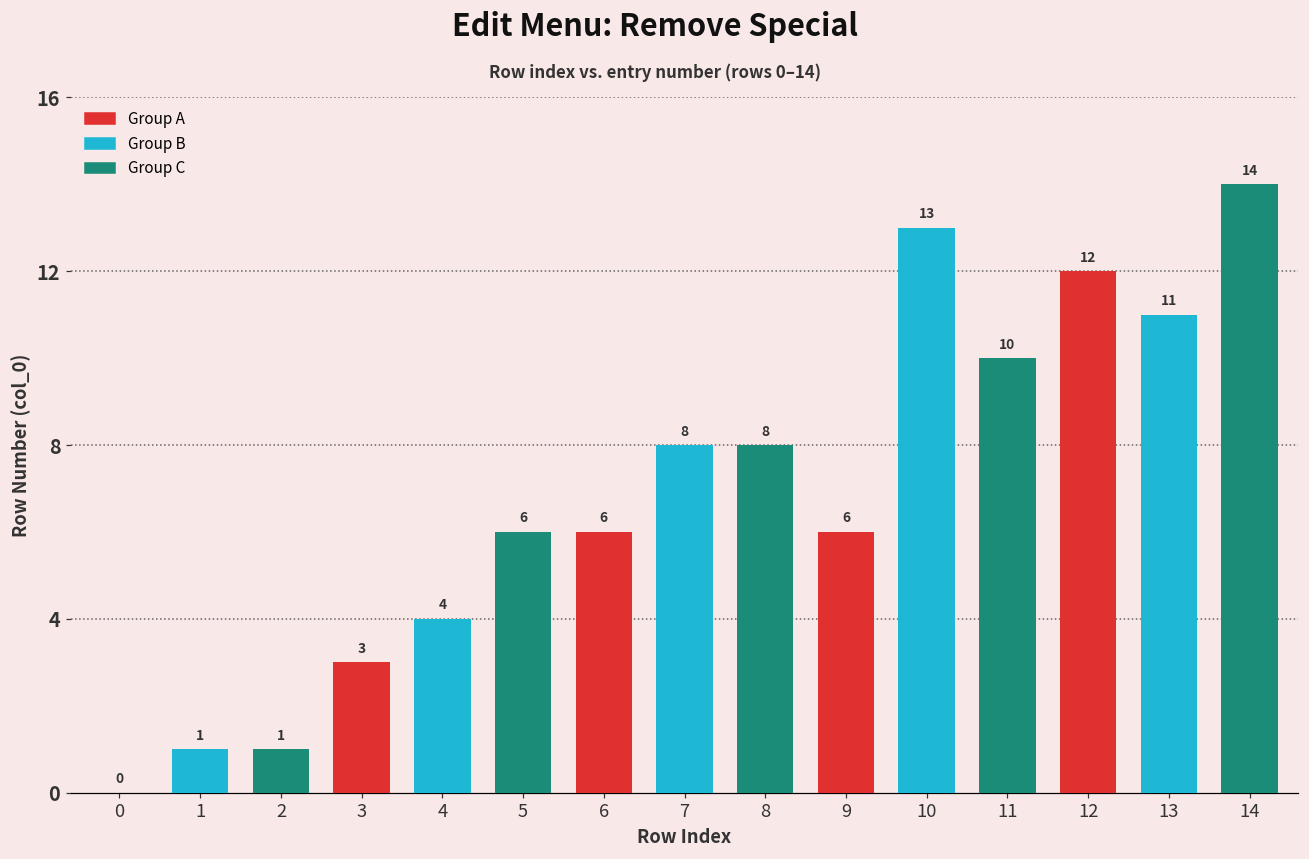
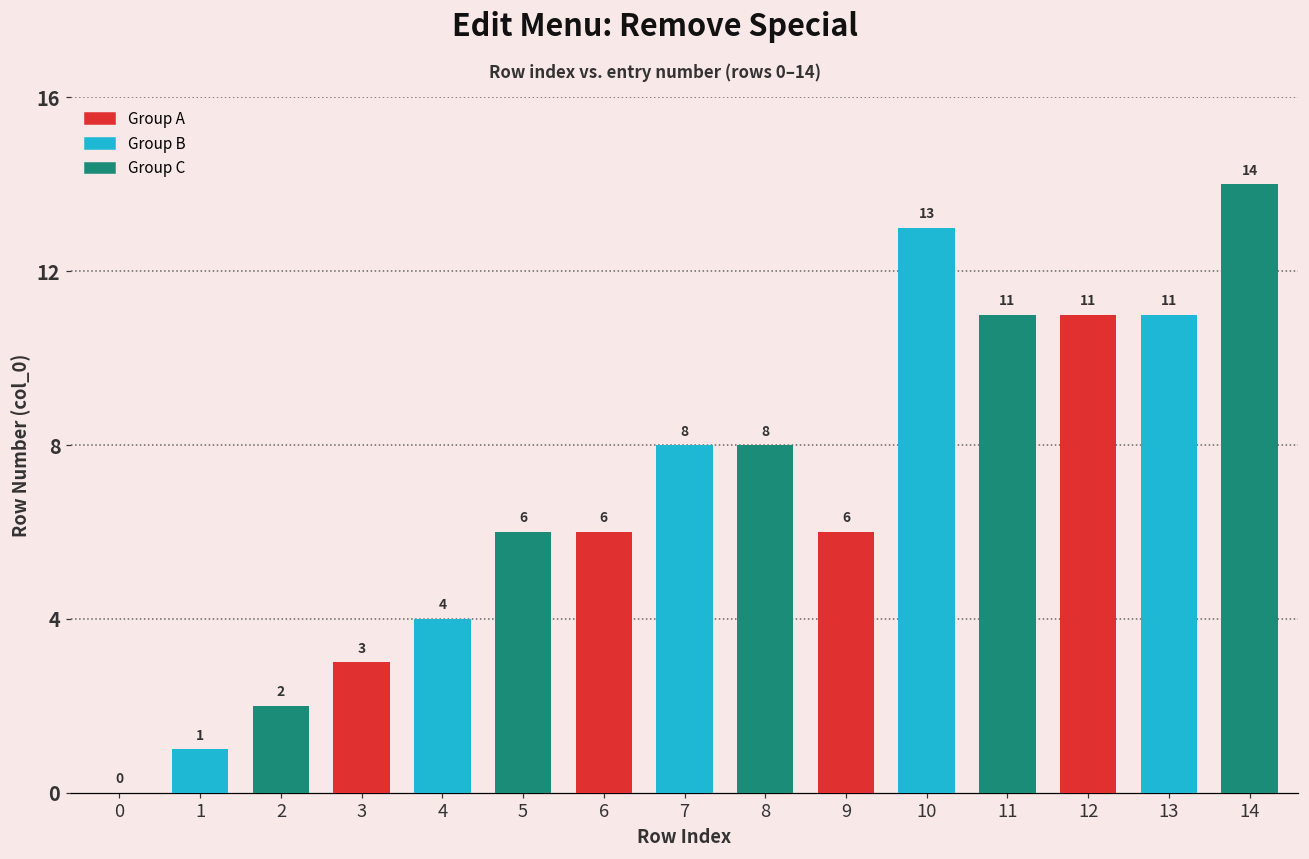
  {
    "0": 0,
    "1": 1,
-   "2": 1,
+   "2": 2,
    "3": 3,
    "4": 4,
    "5": 6,
    "6": 6,
    "7": 8,
    "8": 8,
    "9": 6,
    "10": 13,
-   "11": 10,
-   "12": 12,
+   "11": 11,
+   "12": 11,
    "13": 11,
    "14": 14
  }
